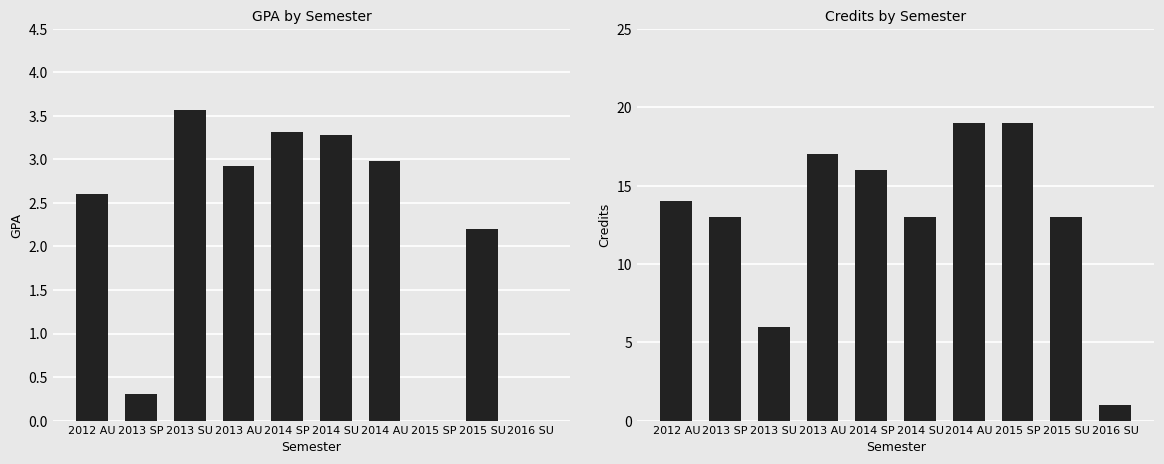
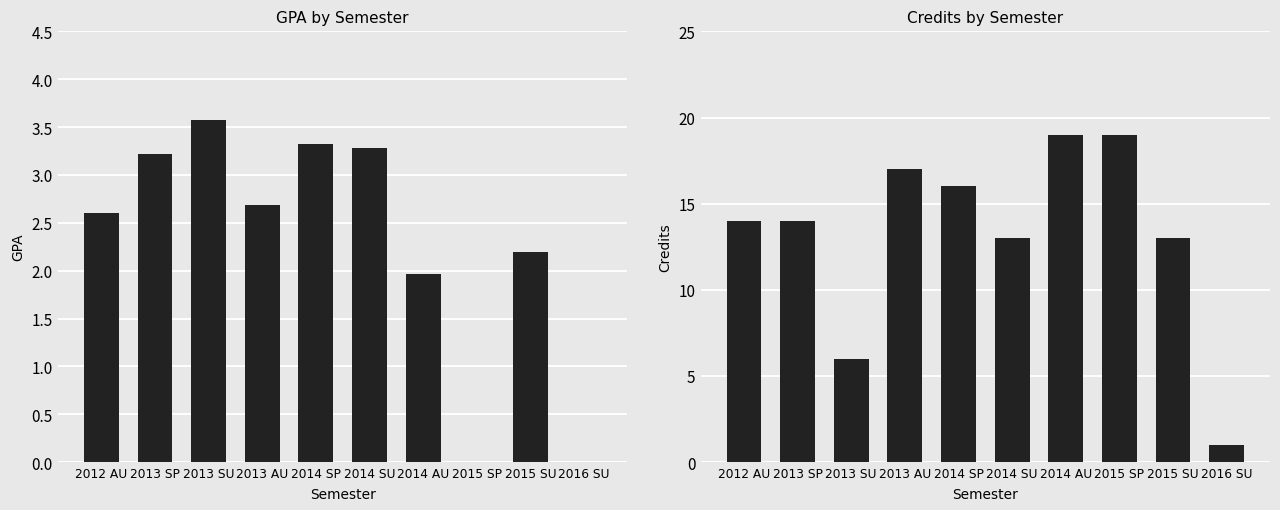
  {
    "GPA by Semester": {
      "2012 AU": 2.6,
-     "2013 SP": 0.3,
+     "2013 SP": 3.2,
      "2013 SU": 3.6,
-     "2013 AU": 2.9,
+     "2013 AU": 2.7,
      "2014 SP": 3.3,
      "2014 SU": 3.3,
-     "2014 AU": 3.0,
+     "2014 AU": 2.0,
      "2015 SP": 0.0,
      "2015 SU": 2.2,
      "2016 SU": 0.0
    },
    "Credits by Semester": {
      "2012 AU": 14,
-     "2013 SP": 13,
+     "2013 SP": 14,
      "2013 SU": 6,
      "2013 AU": 17,
      "2014 SP": 16,
      "2014 SU": 13,
      "2014 AU": 19,
      "2015 SP": 19,
      "2015 SU": 13,
      "2016 SU": 1
    }
  }
